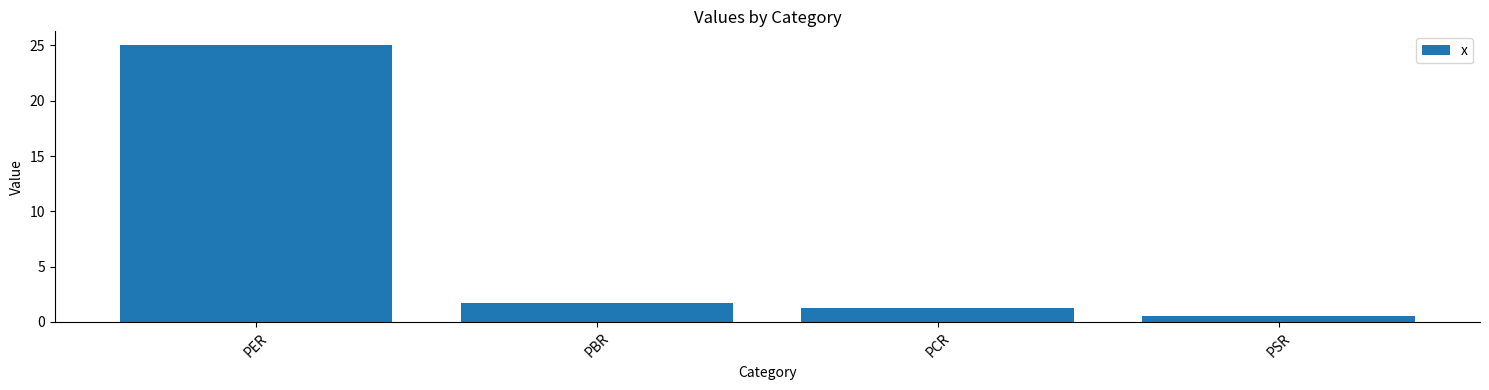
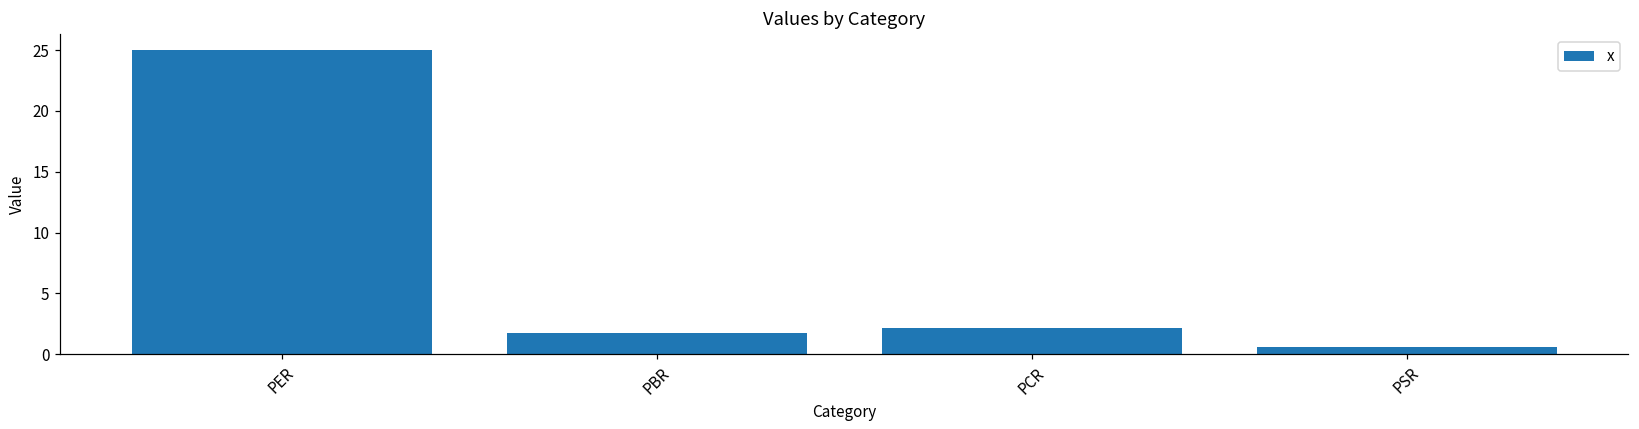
  {
    "PER": 25.0,
    "PBR": 1.7,
-   "PCR": 1.3,
+   "PCR": 2.1,
    "PSR": 0.6
  }
